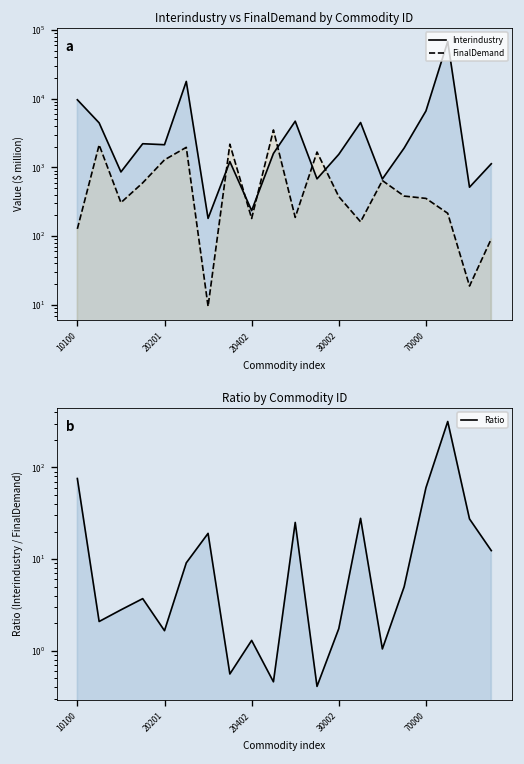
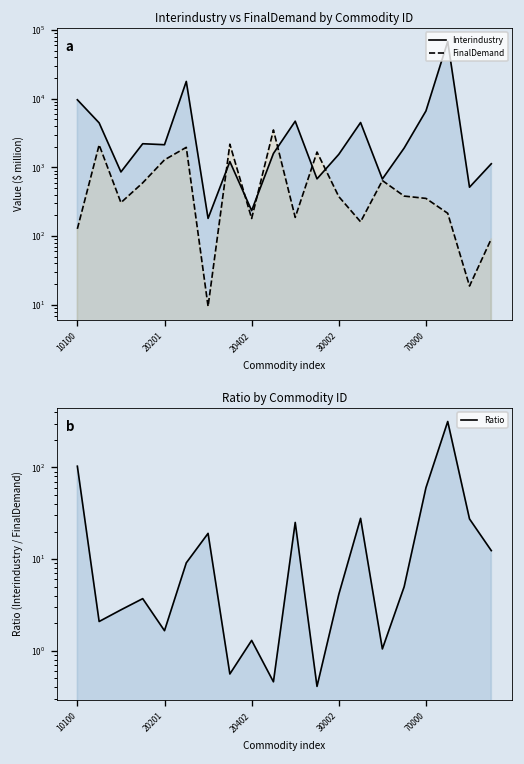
  {
    "Ratio by Commodity ID": {
-     "10100": 80,
+     "10100": 100,
      "20201": 1.7,
      "20402": 1.3,
-     "30002": 1.8,
+     "30002": 4,
      "70000": 60
    }
  }
